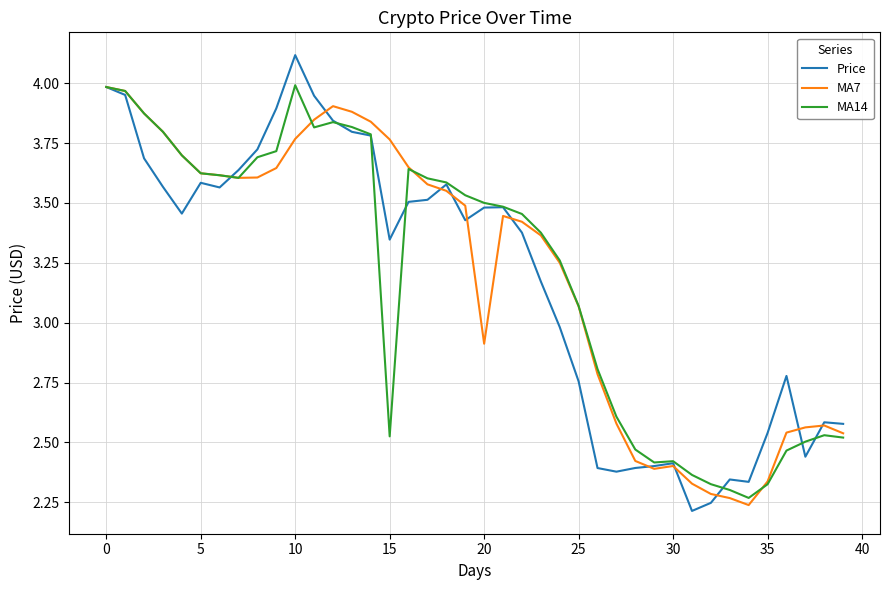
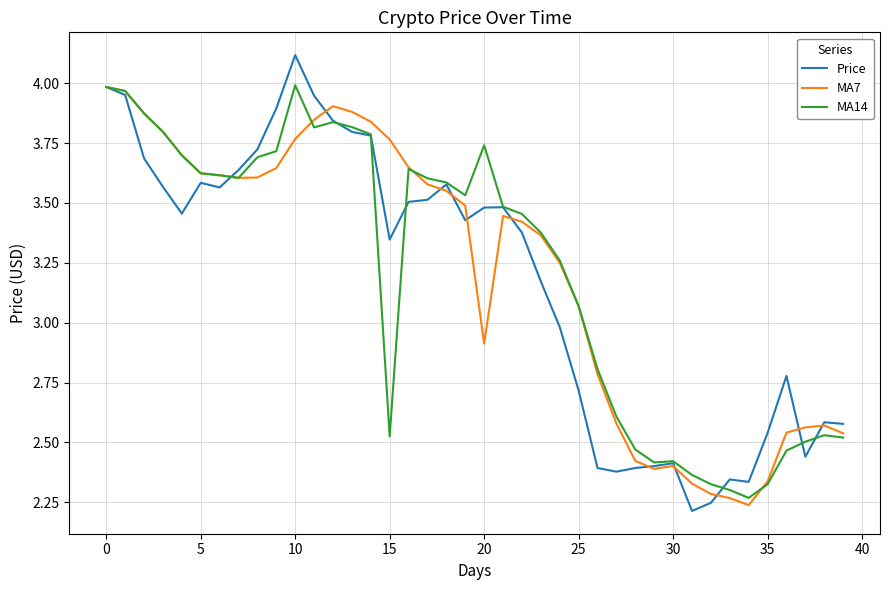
  {
    "Price": {
      "5": 3.58,
      "10": 4.12,
      "15": 3.35,
      "20": 3.48,
-     "25": 2.75,
+     "25": 2.72,
      "35": 2.54
    },
    "MA7": {
      "10": 3.77,
      "15": 3.77,
      "20": 2.91,
      "30": 2.40,
      "35": 2.34
    },
    "MA14": {
      "10": 3.99,
      "15": 2.53,
-     "20": 3.50,
+     "20": 3.74,
      "35": 2.33
    }
  }
